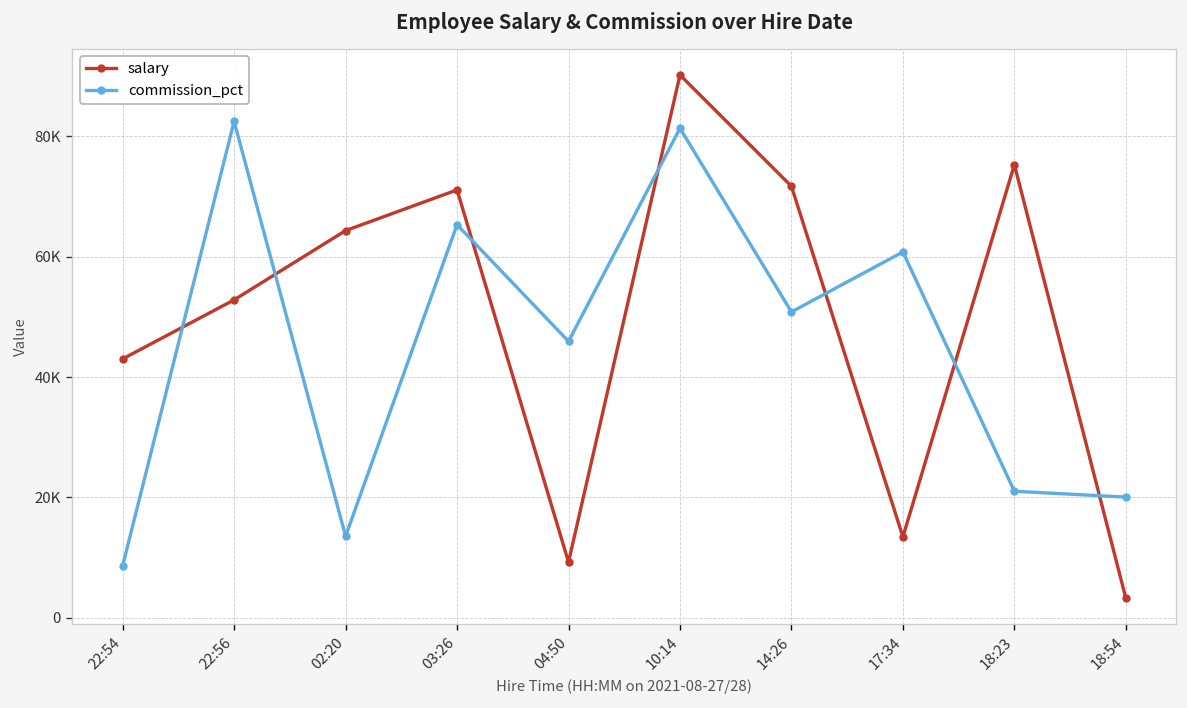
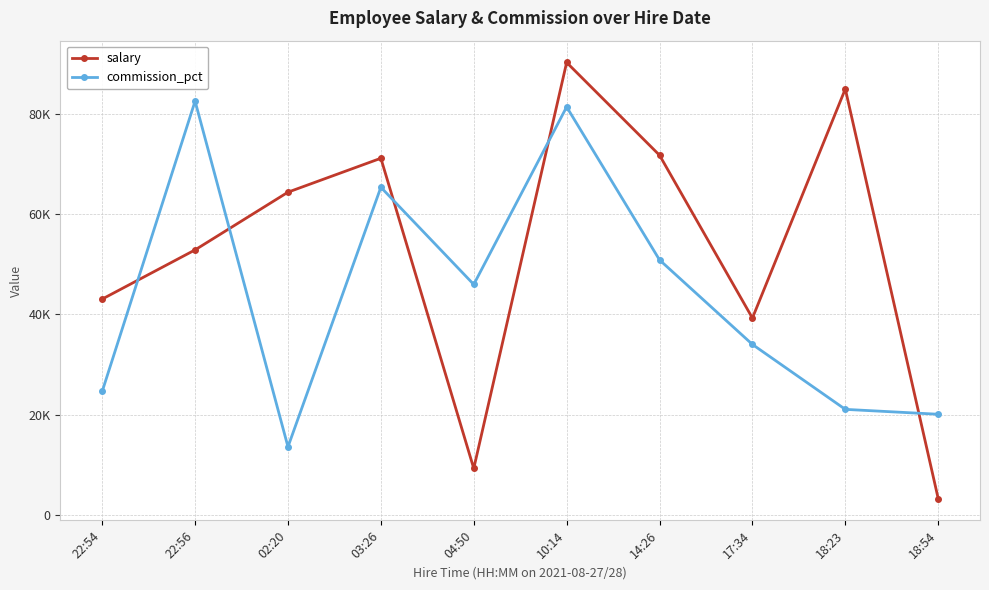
  {
    "salary": {
      "22:54": 43000,
      "22:56": 53000,
      "02:20": 64000,
      "03:26": 71000,
      "04:50": 9000,
      "10:14": 90000,
      "14:26": 72000,
-     "17:34": 13000,
-     "18:23": 75000,
+     "17:34": 39000,
+     "18:23": 85000,
      "18:54": 3000
    },
    "commission_pct": {
-     "22:54": 9000,
+     "22:54": 25000,
      "22:56": 82000,
      "02:20": 14000,
      "03:26": 65000,
      "04:50": 46000,
      "10:14": 81000,
      "14:26": 51000,
-     "17:34": 61000,
+     "17:34": 34000,
      "18:23": 21000,
      "18:54": 20000
    }
  }
